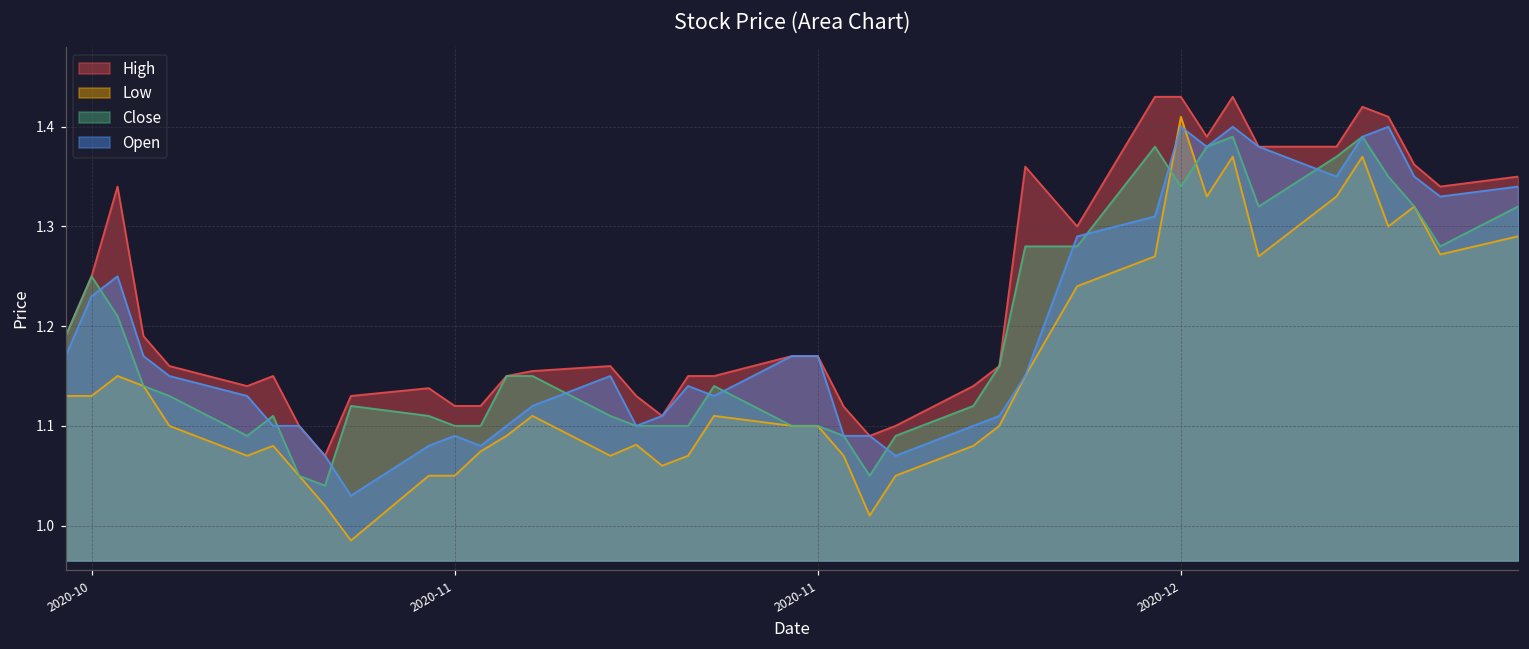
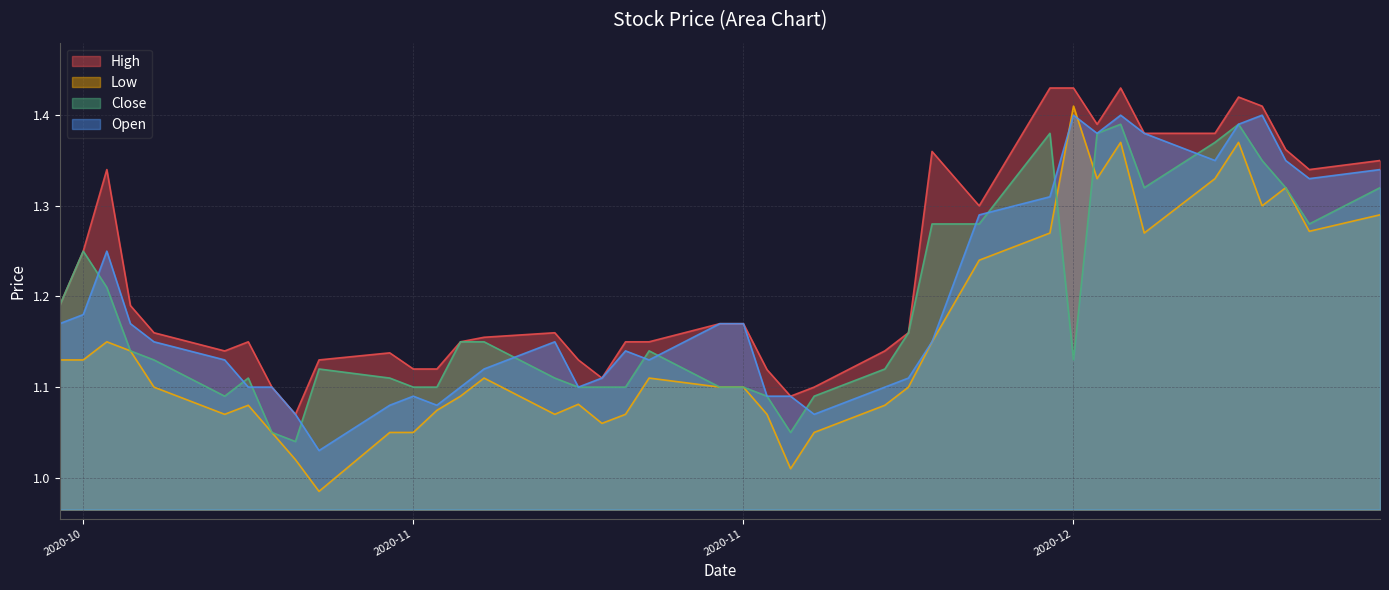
  {
    "High": {
      "2020-12": 1.43
    },
    "Low": {
      "2020-10": 1.13,
      "2020-12": 1.41
    },
    "Close": {
-     "2020-12": 1.34
+     "2020-12": 1.13
    },
    "Open": {
-     "2020-10": 1.23,
+     "2020-10": 1.18,
      "2020-12": 1.40
    }
  }
